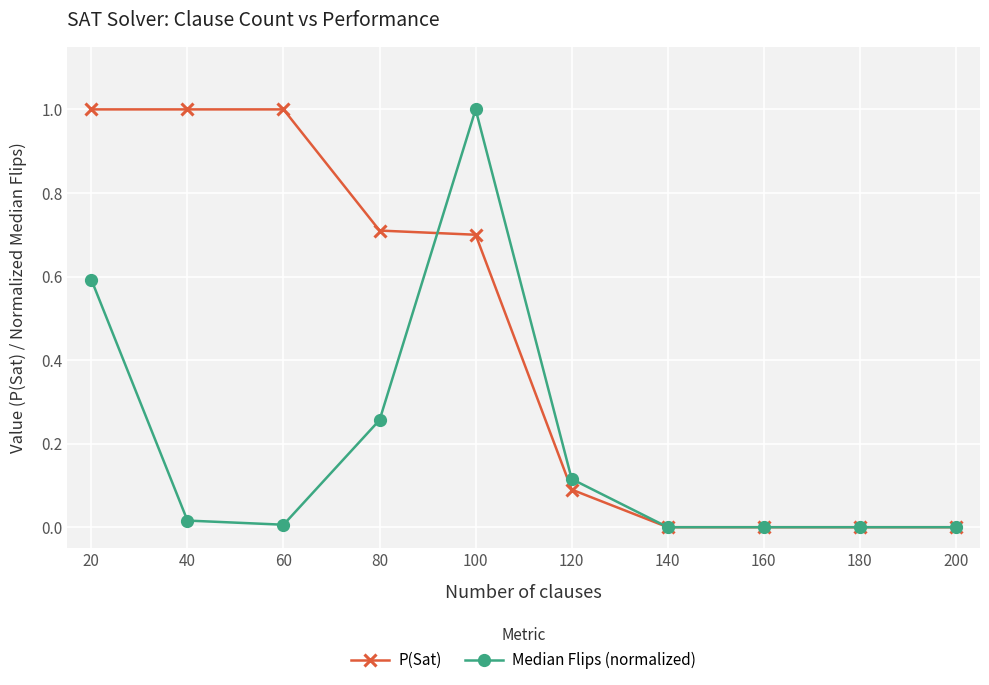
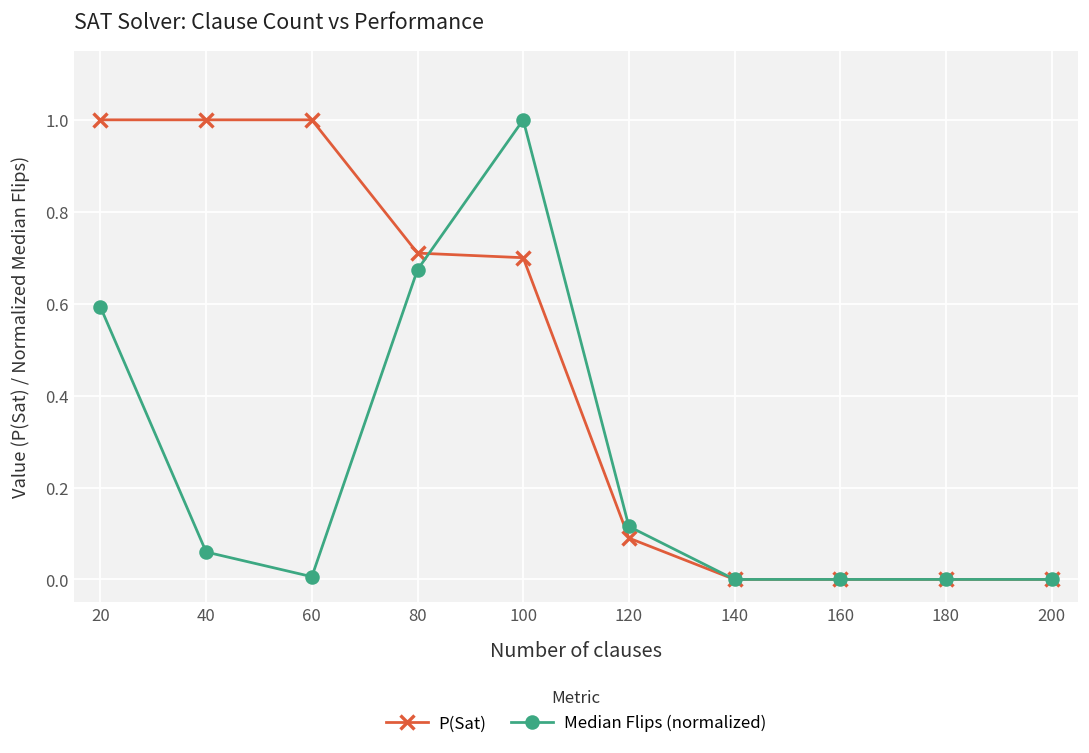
  {
    "P(Sat)": {
      "20": 1.00,
      "40": 1.00,
      "60": 1.00,
      "80": 0.71,
      "100": 0.70,
      "120": 0.09
    },
    "Median Flips (normalized)": {
      "20": 0.59,
-     "40": 0.02,
+     "40": 0.06,
      "60": 0.01,
-     "80": 0.26,
+     "80": 0.67,
      "100": 1.00,
      "120": 0.12
    }
  }
